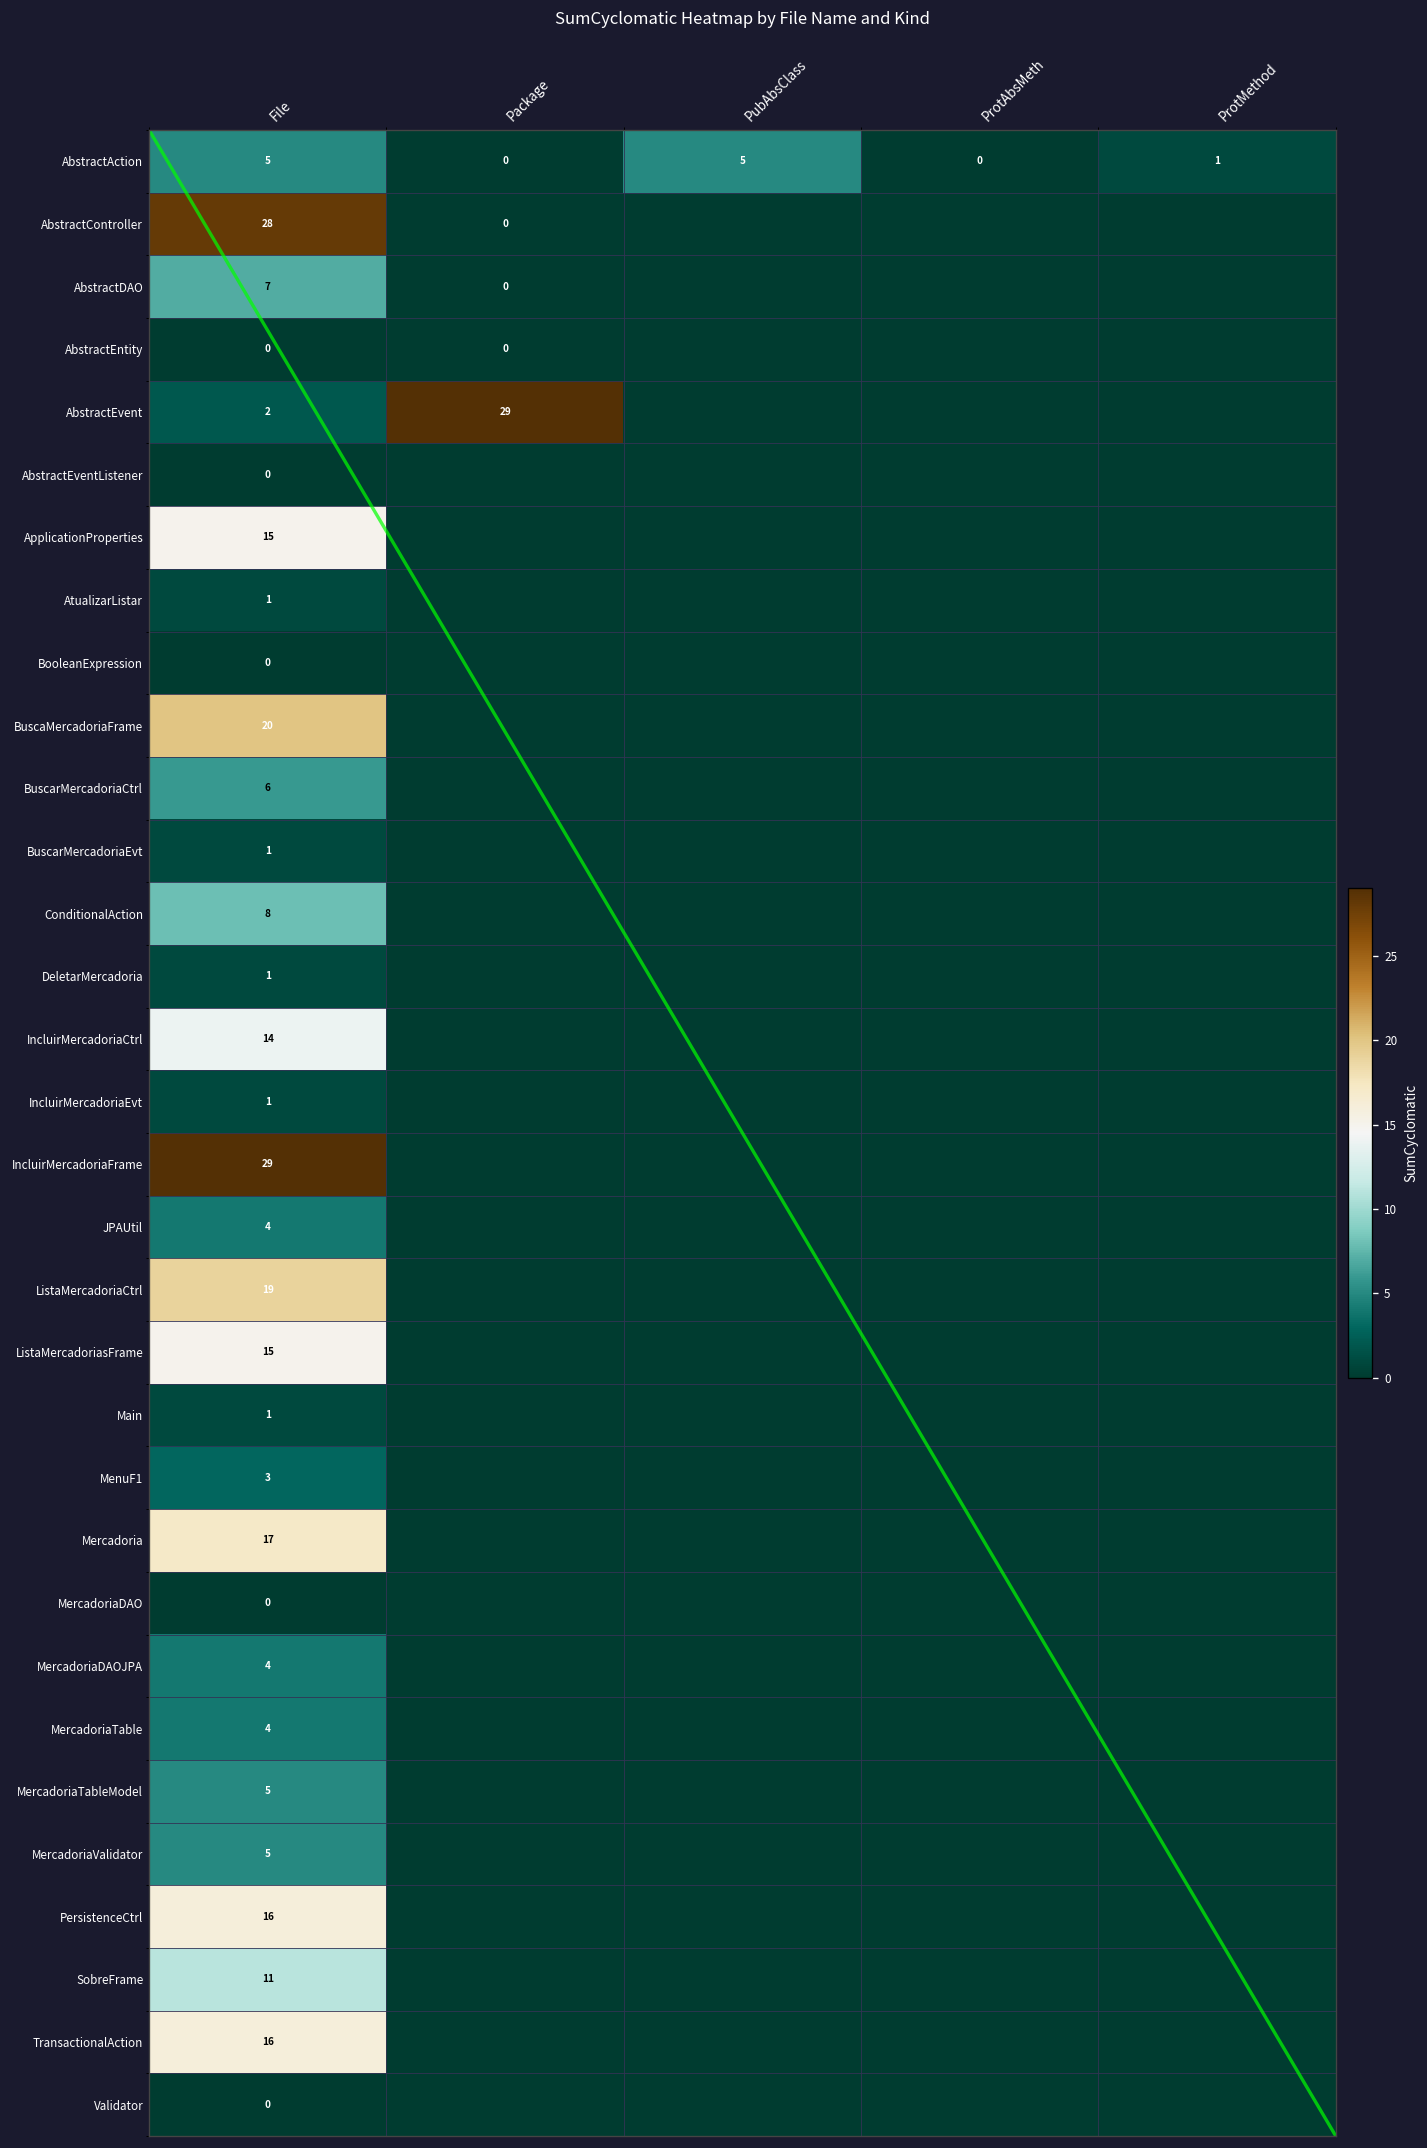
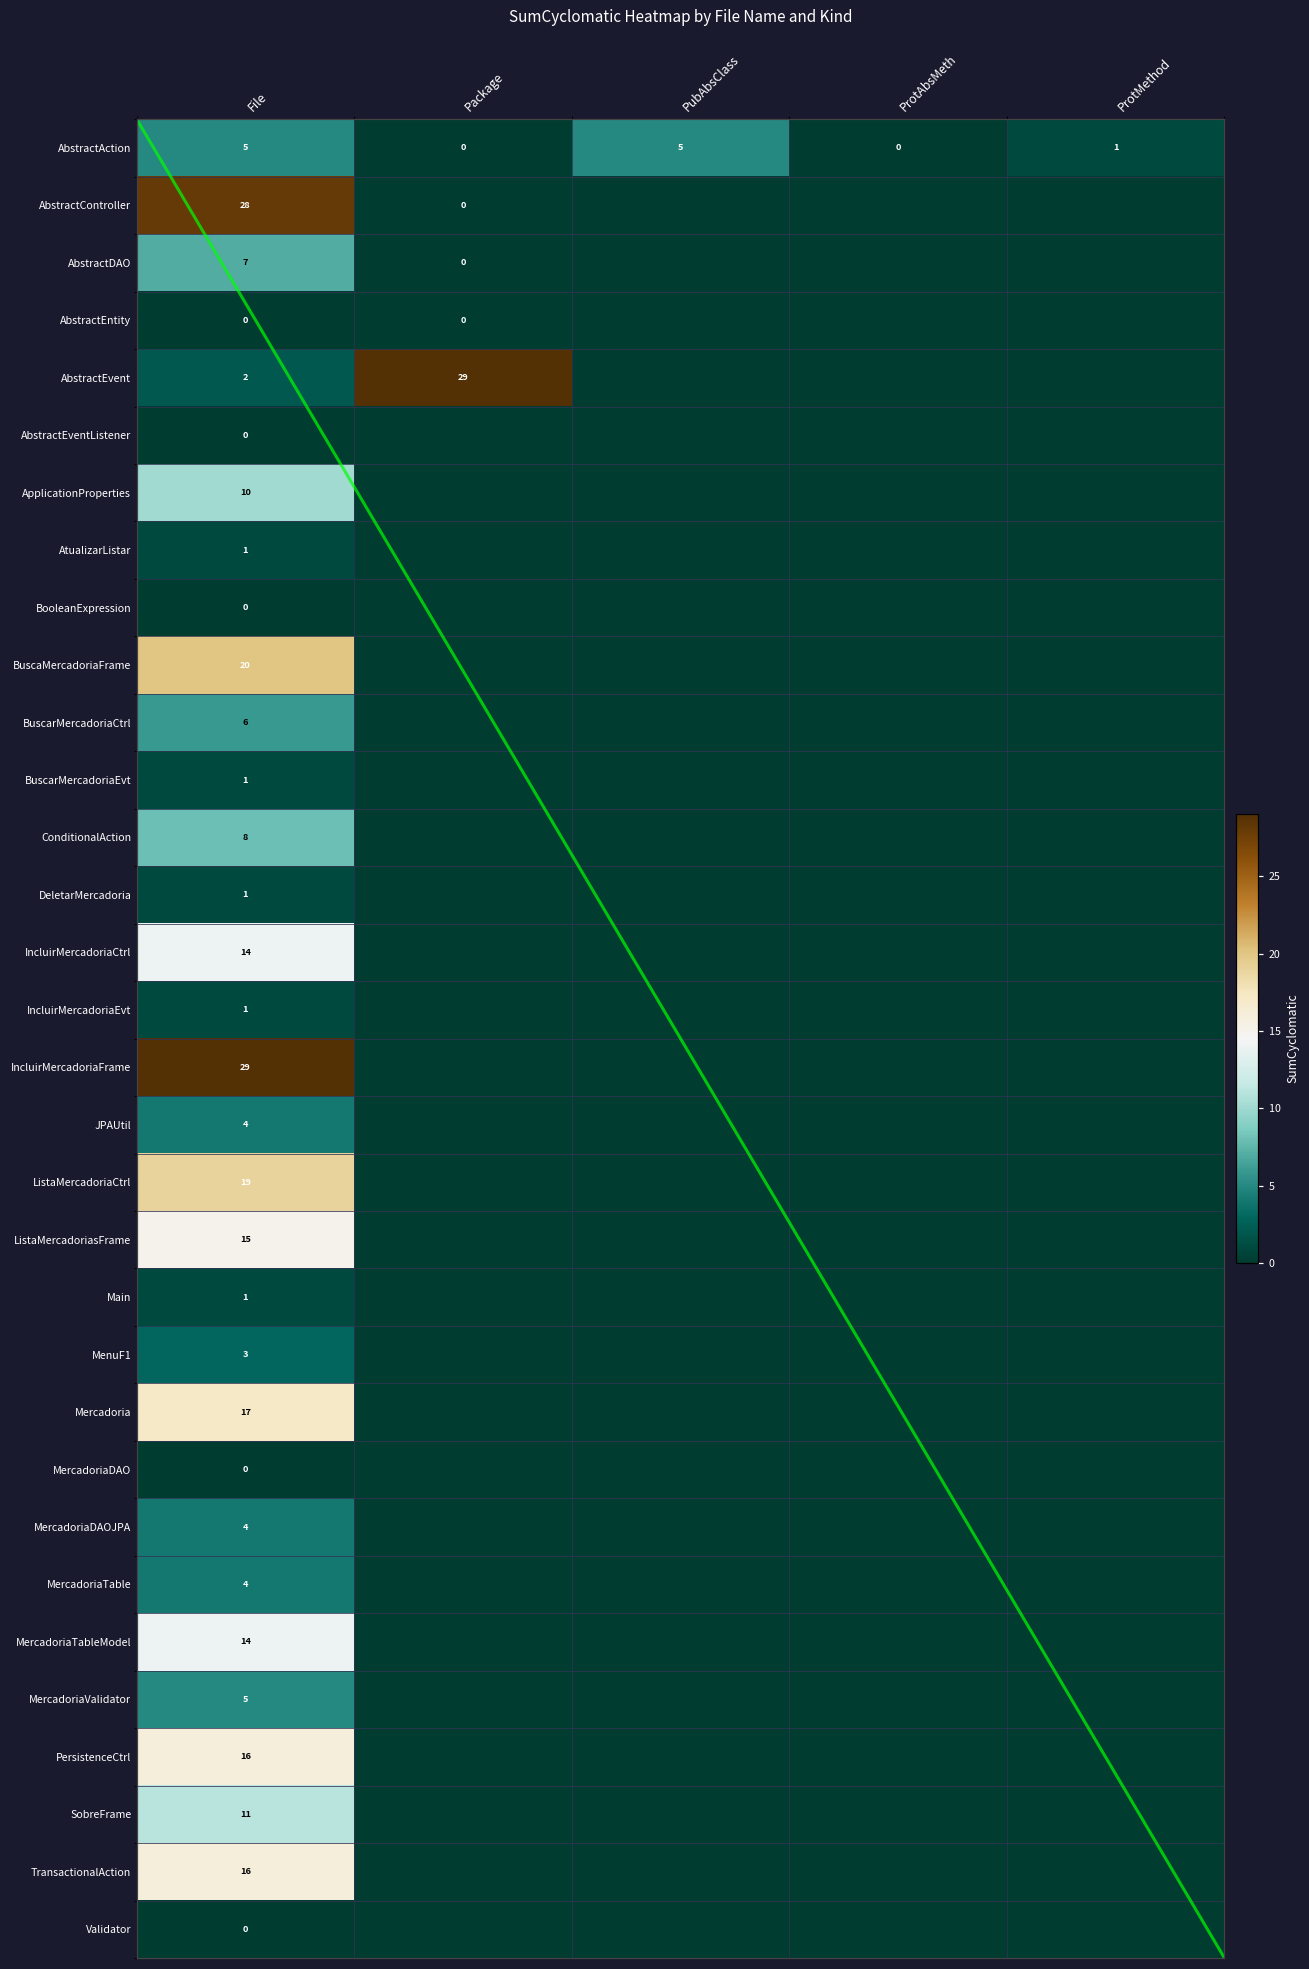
  {
    "AbstractAction": {
      "File": 5,
      "Package": 0,
      "PubAbsClass": 5,
      "ProtAbsMeth": 0,
      "ProtMethod": 1
    },
    "AbstractController": {
      "File": 28,
      "Package": 0
    },
    "AbstractDAO": {
      "File": 7,
      "Package": 0
    },
    "AbstractEntity": {
      "File": 0,
      "Package": 0
    },
    "AbstractEvent": {
      "File": 2,
      "Package": 29
    },
    "AbstractEventListener": {
      "File": 0
    },
    "ApplicationProperties": {
-     "File": 15
+     "File": 10
    },
    "AtualizarListar": {
      "File": 1
    },
    "BooleanExpression": {
      "File": 0
    },
    "BuscaMercadoriaFrame": {
      "File": 20
    },
    "BuscarMercadoriaCtrl": {
      "File": 6
    },
    "BuscarMercadoriaEvt": {
      "File": 1
    },
    "ConditionalAction": {
      "File": 8
    },
    "DeletarMercadoria": {
      "File": 1
    },
    "IncluirMercadoriaCtrl": {
      "File": 14
    },
    "IncluirMercadoriaEvt": {
      "File": 1
    },
    "IncluirMercadoriaFrame": {
      "File": 29
    },
    "JPAUtil": {
      "File": 4
    },
    "ListaMercadoriaCtrl": {
      "File": 19
    },
    "ListaMercadoriasFrame": {
      "File": 15
    },
    "Main": {
      "File": 1
    },
    "MenuF1": {
      "File": 3
    },
    "Mercadoria": {
      "File": 17
    },
    "MercadoriaDAO": {
      "File": 0
    },
    "MercadoriaDAOJPA": {
      "File": 4
    },
    "MercadoriaTable": {
      "File": 4
    },
    "MercadoriaTableModel": {
-     "File": 5
+     "File": 14
    },
    "MercadoriaValidator": {
      "File": 5
    },
    "PersistenceCtrl": {
      "File": 16
    },
    "SobreFrame": {
      "File": 11
    },
    "TransactionalAction": {
      "File": 16
    },
    "Validator": {
      "File": 0
    }
  }
